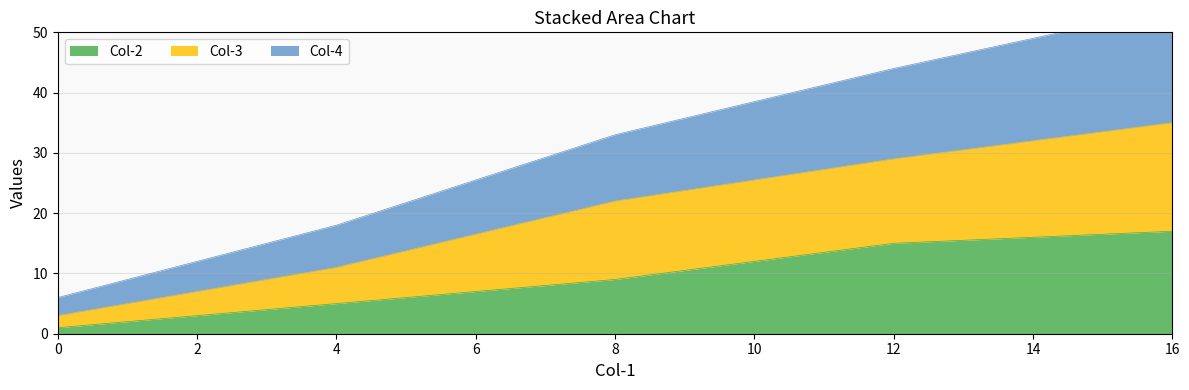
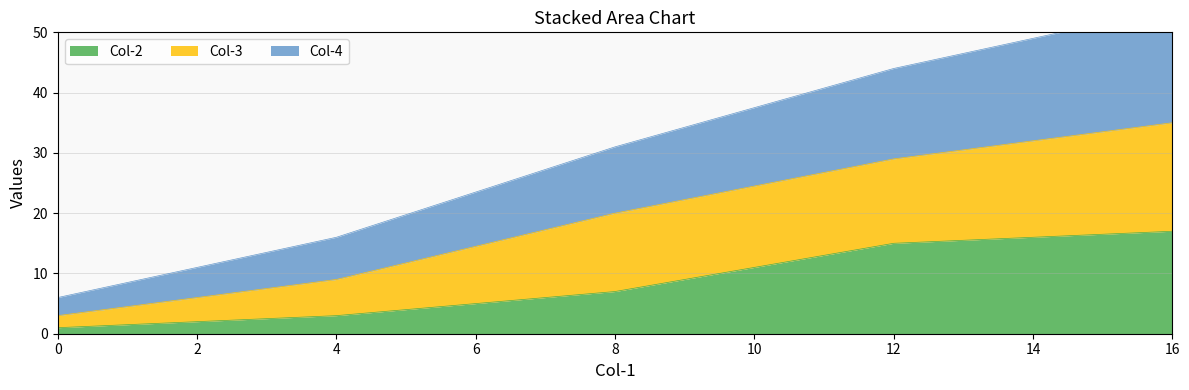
  {
    "Col-2": {
      "0": 1,
-     "4": 5,
-     "8": 9,
+     "4": 3,
+     "8": 7,
      "12": 15,
      "16": 17
    },
    "Col-3": {
      "0": 2,
      "4": 6,
      "8": 13,
      "12": 14,
      "16": 18
    },
    "Col-4": {
      "0": 3,
      "4": 7,
      "8": 11,
      "12": 15
    }
  }
